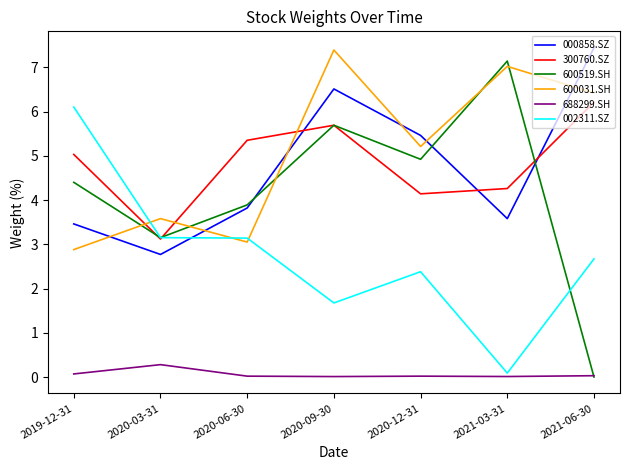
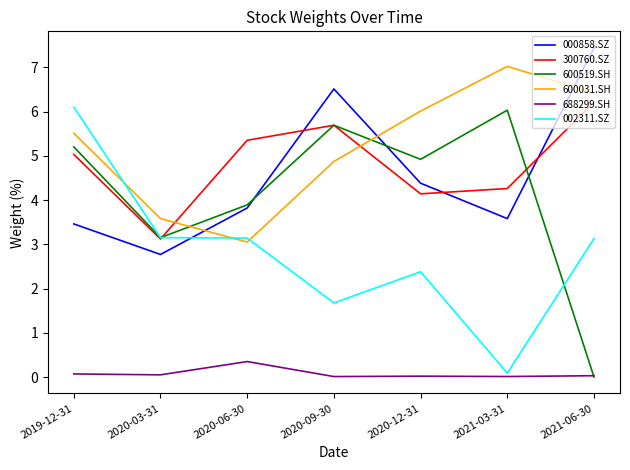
  {
    "000858.SZ": {
      "2019-12-31": 3.5,
      "2020-03-31": 2.8,
      "2020-06-30": 3.8,
      "2020-09-30": 6.5,
-     "2020-12-31": 5.5,
+     "2020-12-31": 4.4,
      "2021-03-31": 3.6
    },
    "300760.SZ": {
      "2019-12-31": 5.0,
      "2020-06-30": 5.4,
      "2020-12-31": 4.1,
      "2021-03-31": 4.3
    },
    "600519.SH": {
-     "2019-12-31": 4.4,
+     "2019-12-31": 5.2,
      "2020-06-30": 3.9,
      "2020-12-31": 4.9,
-     "2021-03-31": 7.1
+     "2021-03-31": 6.0
    },
    "600031.SH": {
-     "2019-12-31": 2.9,
+     "2019-12-31": 5.5,
      "2020-03-31": 3.6,
      "2020-06-30": 3.1,
-     "2020-09-30": 7.4,
-     "2020-12-31": 5.2,
+     "2020-09-30": 4.9,
+     "2020-12-31": 6.0,
      "2021-03-31": 7.0
    },
    "688299.SH": {
      "2019-12-31": 0.1,
-     "2020-03-31": 0.3,
-     "2020-06-30": 0.0,
+     "2020-03-31": 0.0,
+     "2020-06-30": 0.4,
      "2020-09-30": 0.0,
      "2020-12-31": 0.0,
      "2021-03-31": 0.0
    },
    "002311.SZ": {
      "2019-12-31": 6.1,
      "2020-06-30": 3.1,
      "2020-09-30": 1.7,
      "2020-12-31": 2.4,
      "2021-03-31": 0.1,
-     "2021-06-30": 2.7
+     "2021-06-30": 3.1
    }
  }
